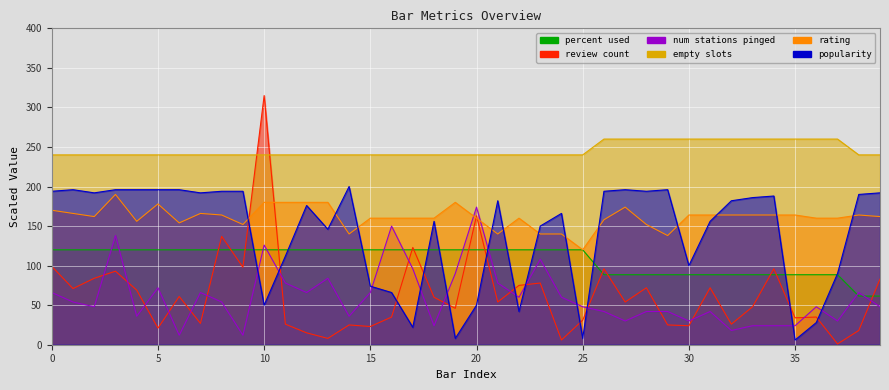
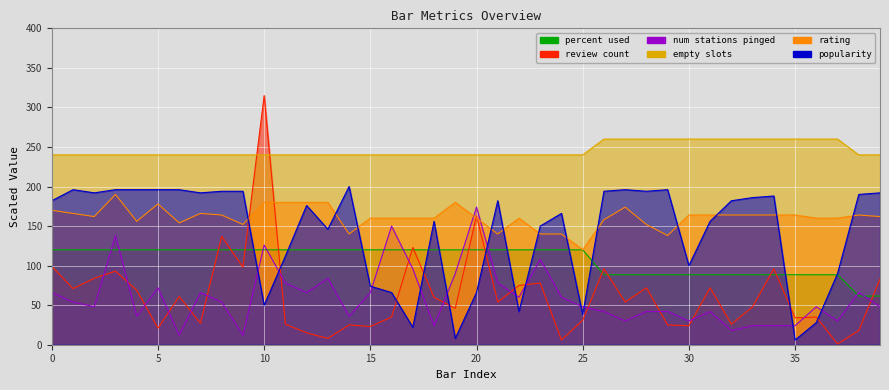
  {
    "popularity": {
-     "0": 190,
+     "0": 180,
      "5": 200,
      "10": 50,
      "15": 70,
-     "20": 50,
-     "25": 10,
+     "20": 70,
+     "25": 40,
      "30": 100,
      "35": 10
    }
  }
